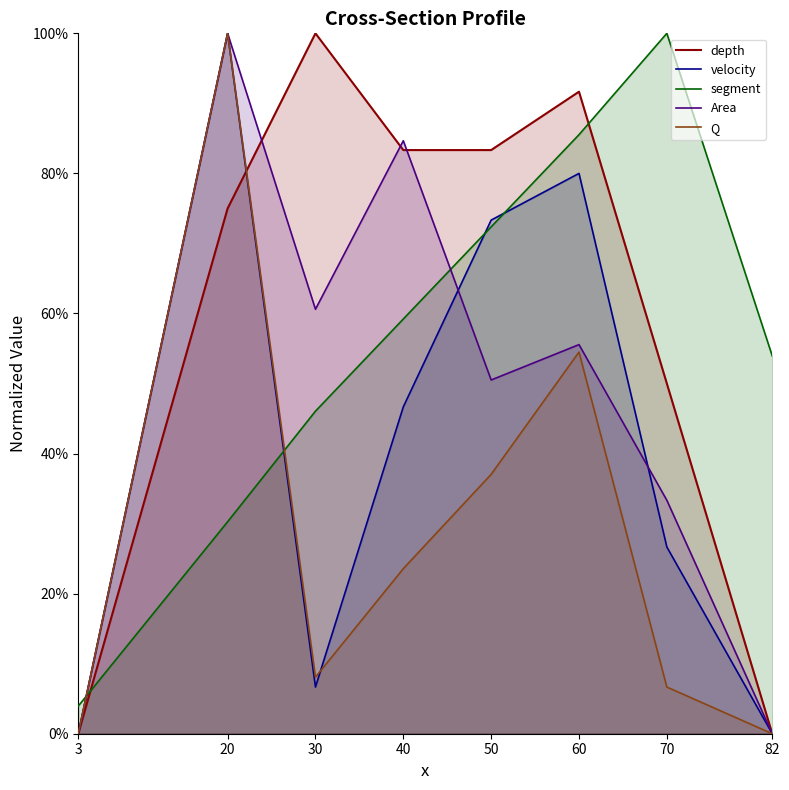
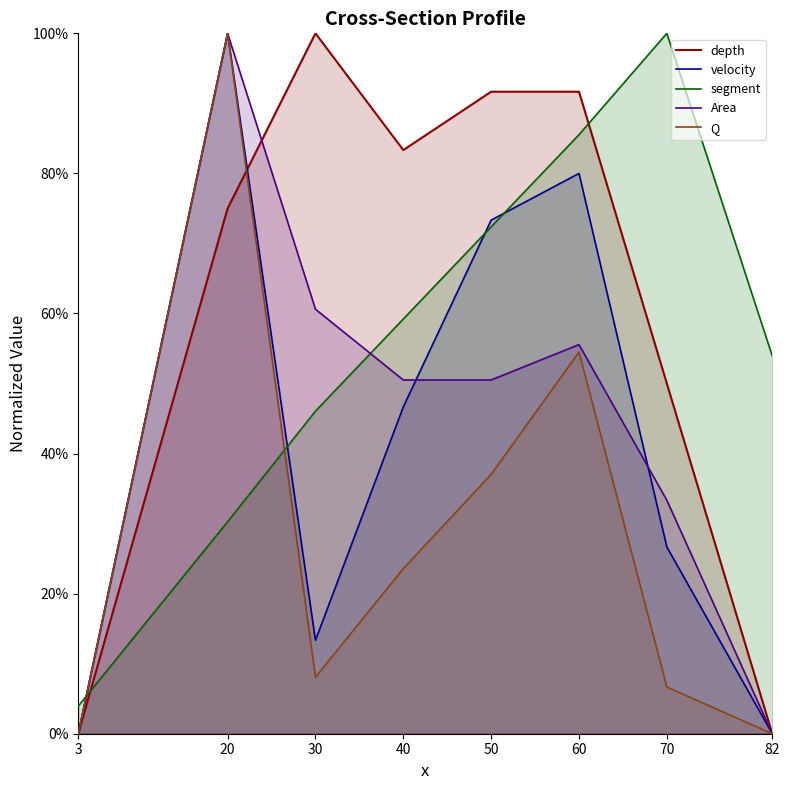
  {
    "depth": {
      "20": "75%",
      "30": "100%",
      "40": "83%",
-     "50": "83%",
+     "50": "92%",
      "60": "92%",
      "70": "50%"
    },
    "velocity": {
-     "30": "7%",
+     "30": "13%",
      "40": "47%",
      "50": "73%",
      "60": "80%",
      "70": "27%"
    },
    "segment": {
      "3": "4%",
      "20": "30%",
      "30": "46%",
      "40": "59%",
      "50": "72%",
      "60": "86%",
      "70": "100%",
      "82": "54%"
    },
    "Area": {
      "30": "61%",
-     "40": "85%",
+     "40": "51%",
      "50": "51%",
      "60": "56%",
      "70": "33%"
    },
    "Q": {
      "30": "8%",
      "40": "24%",
      "50": "37%",
      "60": "54%",
      "70": "7%"
    }
  }
